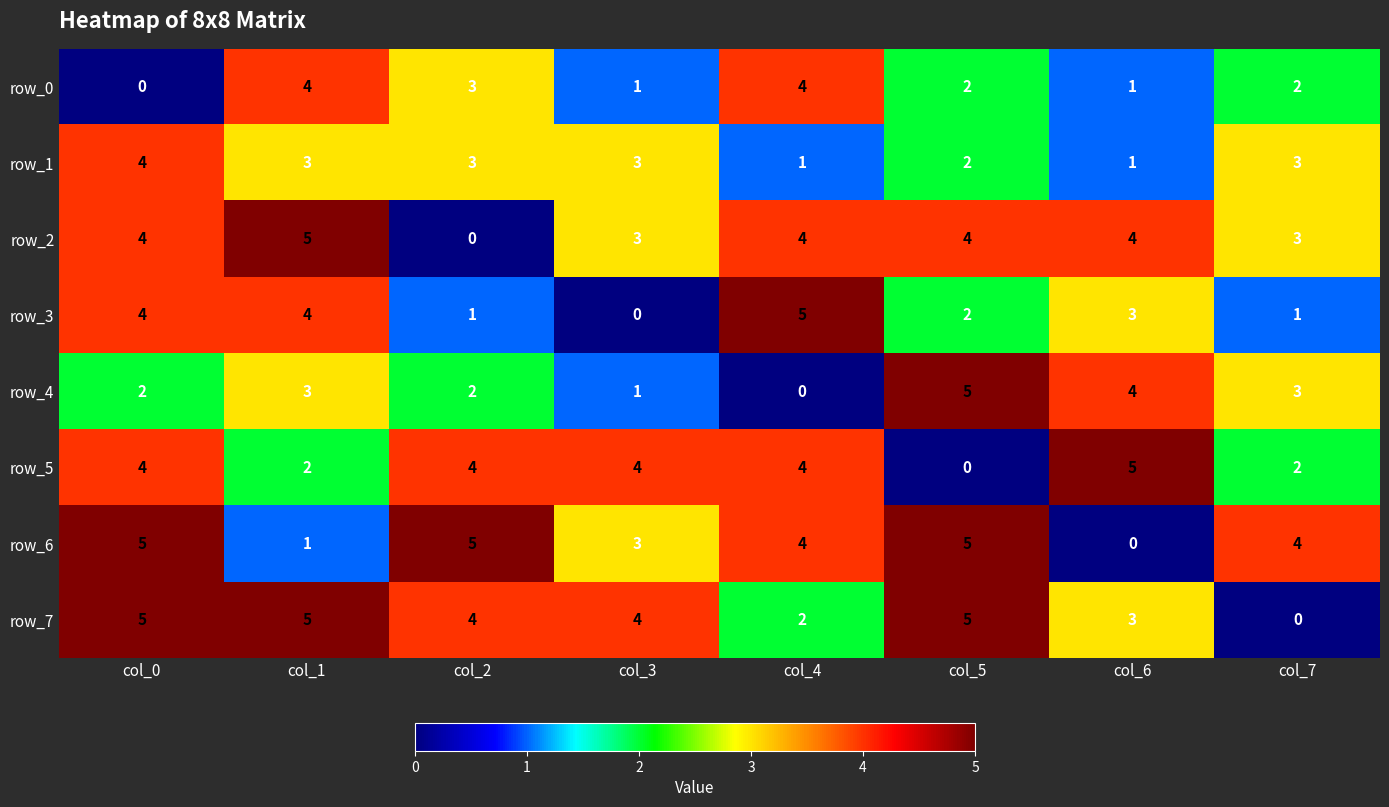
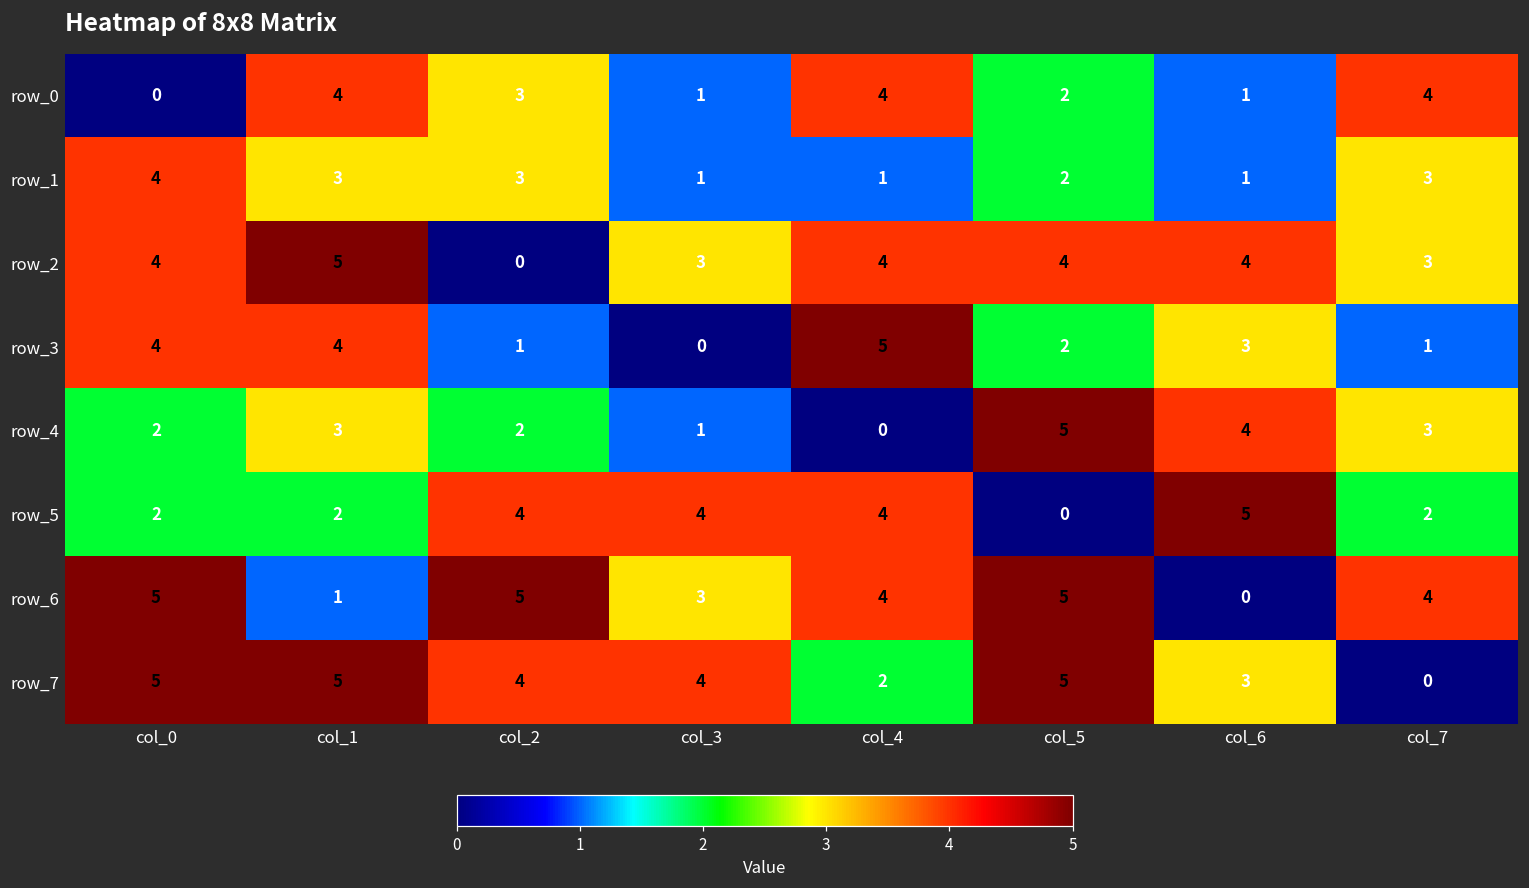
  {
    "row_0": {
      "col_0": 0,
      "col_1": 4,
      "col_2": 3,
      "col_3": 1,
      "col_4": 4,
      "col_5": 2,
      "col_6": 1,
-     "col_7": 2
+     "col_7": 4
    },
    "row_1": {
      "col_0": 4,
      "col_1": 3,
      "col_2": 3,
-     "col_3": 3,
+     "col_3": 1,
      "col_4": 1,
      "col_5": 2,
      "col_6": 1,
      "col_7": 3
    },
    "row_2": {
      "col_0": 4,
      "col_1": 5,
      "col_2": 0,
      "col_3": 3,
      "col_4": 4,
      "col_5": 4,
      "col_6": 4,
      "col_7": 3
    },
    "row_3": {
      "col_0": 4,
      "col_1": 4,
      "col_2": 1,
      "col_3": 0,
      "col_4": 5,
      "col_5": 2,
      "col_6": 3,
      "col_7": 1
    },
    "row_4": {
      "col_0": 2,
      "col_1": 3,
      "col_2": 2,
      "col_3": 1,
      "col_4": 0,
      "col_5": 5,
      "col_6": 4,
      "col_7": 3
    },
    "row_5": {
-     "col_0": 4,
+     "col_0": 2,
      "col_1": 2,
      "col_2": 4,
      "col_3": 4,
      "col_4": 4,
      "col_5": 0,
      "col_6": 5,
      "col_7": 2
    },
    "row_6": {
      "col_0": 5,
      "col_1": 1,
      "col_2": 5,
      "col_3": 3,
      "col_4": 4,
      "col_5": 5,
      "col_6": 0,
      "col_7": 4
    },
    "row_7": {
      "col_0": 5,
      "col_1": 5,
      "col_2": 4,
      "col_3": 4,
      "col_4": 2,
      "col_5": 5,
      "col_6": 3,
      "col_7": 0
    }
  }
